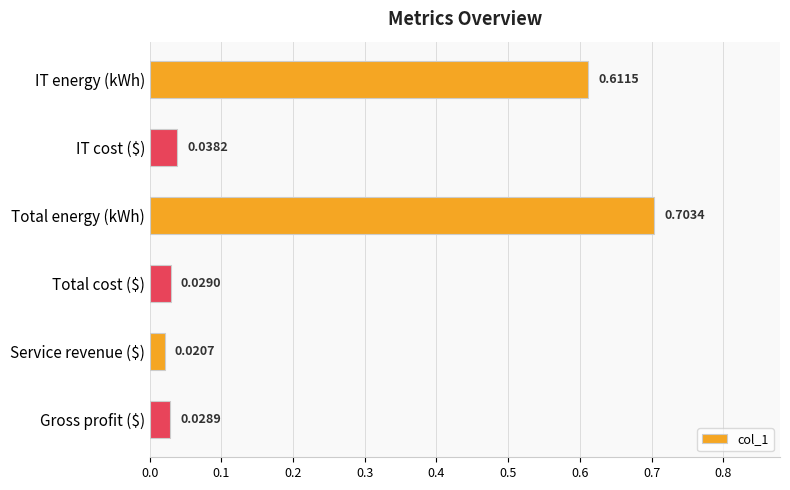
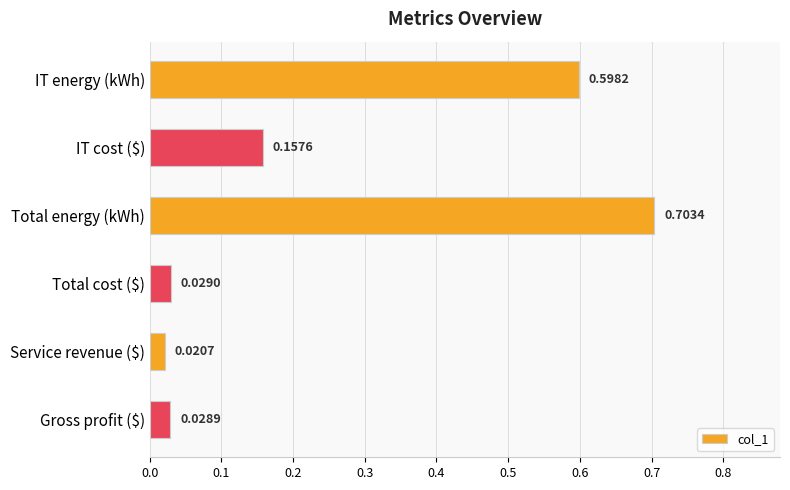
  {
-   "IT energy (kWh)": 0.6115,
-   "IT cost ($)": 0.0382,
+   "IT energy (kWh)": 0.5982,
+   "IT cost ($)": 0.1576,
    "Total energy (kWh)": 0.7034,
    "Total cost ($)": 0.0290,
    "Service revenue ($)": 0.0207,
    "Gross profit ($)": 0.0289
  }
